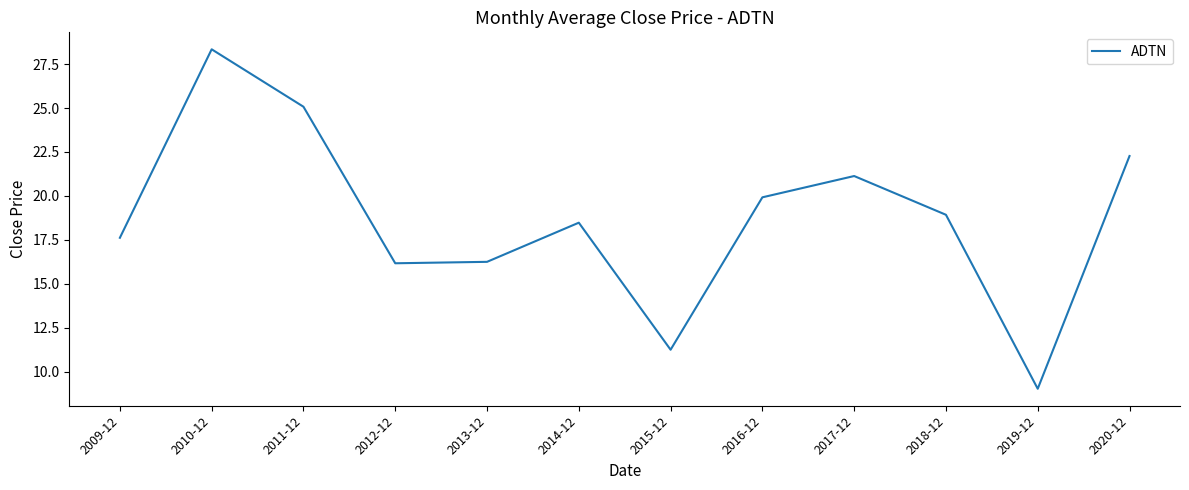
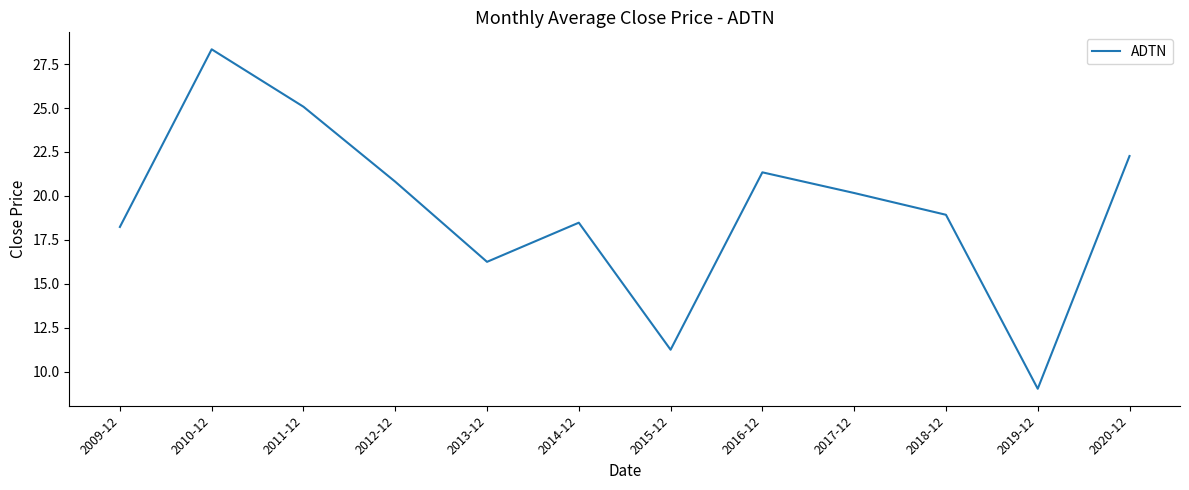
  {
-   "2009-12": 17.6,
+   "2009-12": 18.2,
    "2010-12": 28.3,
    "2011-12": 25.1,
-   "2012-12": 16.2,
+   "2012-12": 20.8,
    "2013-12": 16.3,
    "2014-12": 18.5,
    "2015-12": 11.3,
-   "2016-12": 19.9,
-   "2017-12": 21.1,
+   "2016-12": 21.3,
+   "2017-12": 20.2,
    "2018-12": 18.9,
    "2019-12": 9.0,
    "2020-12": 22.3
  }
